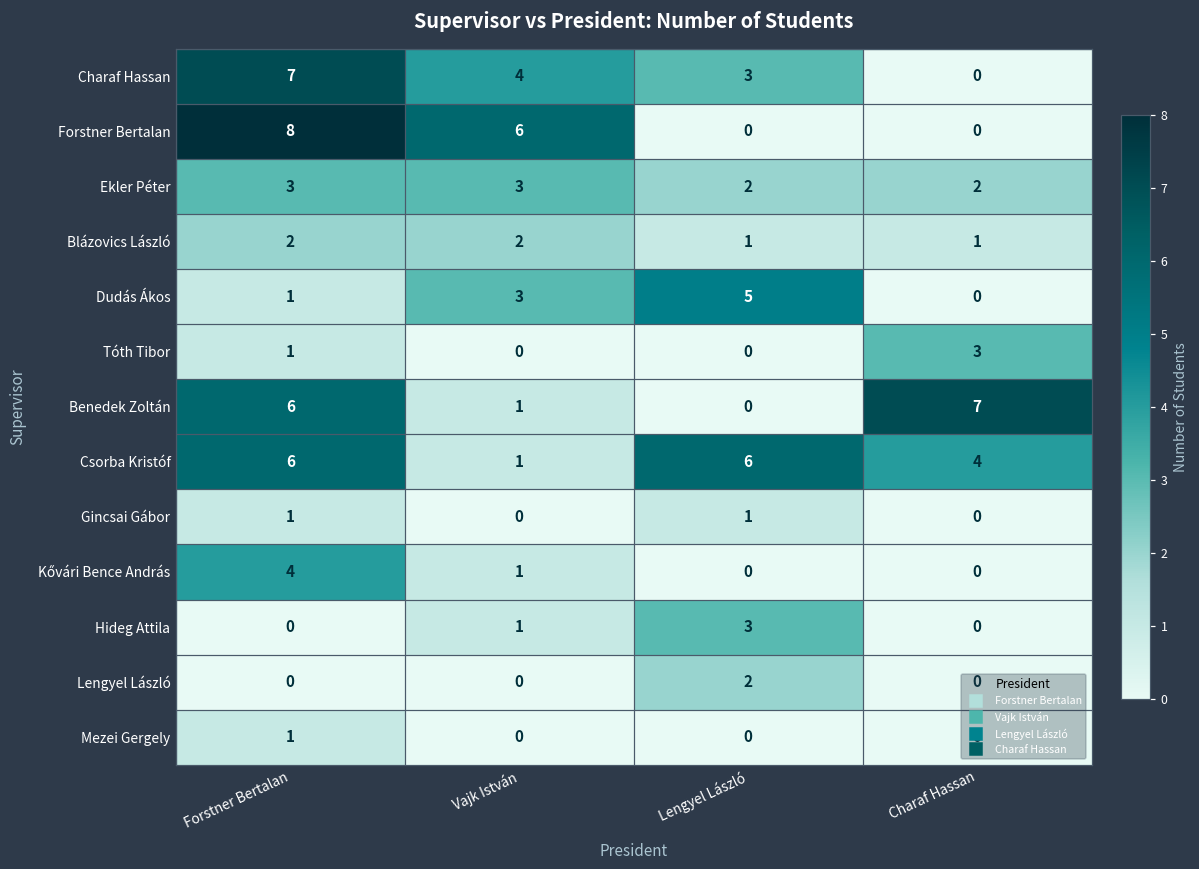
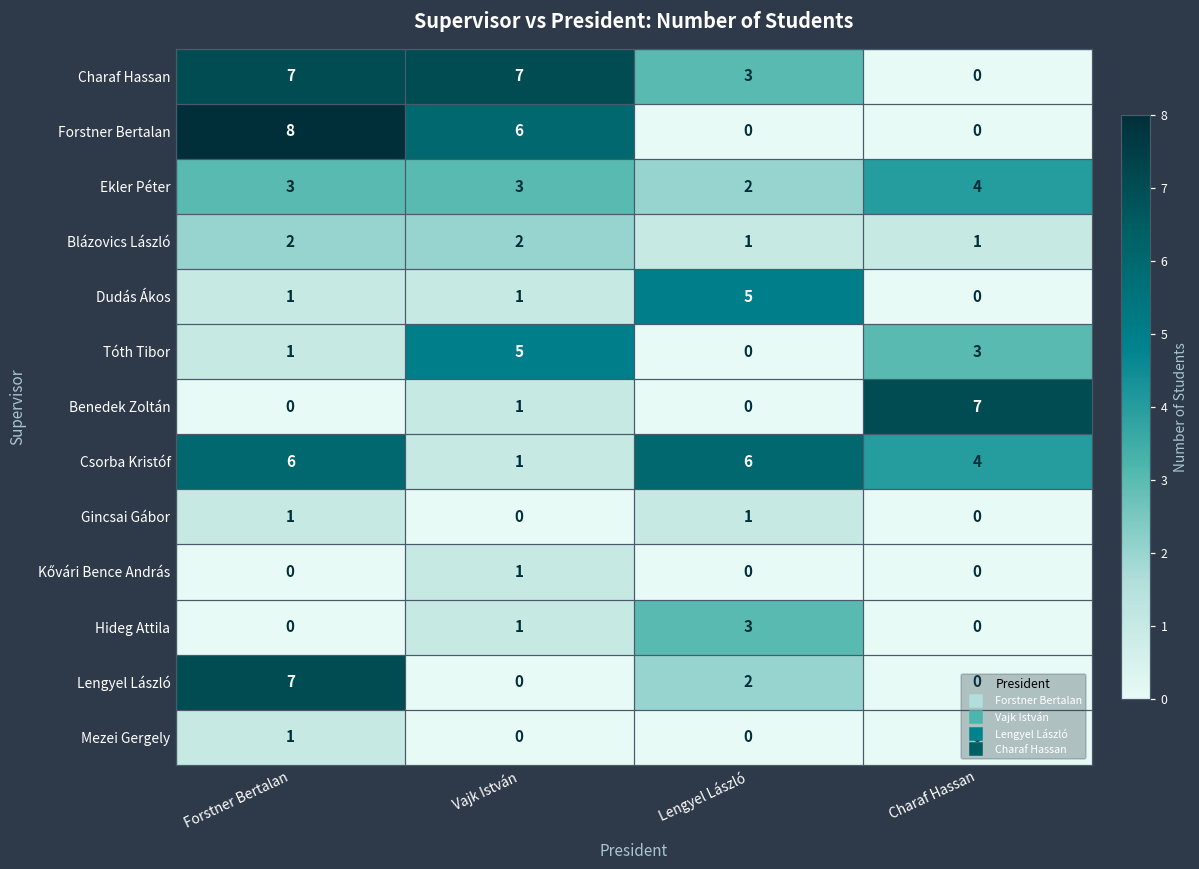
  {
    "Charaf Hassan": {
      "Forstner Bertalan": 7,
-     "Vajk István": 4,
+     "Vajk István": 7,
      "Lengyel László": 3,
      "Charaf Hassan": 0
    },
    "Forstner Bertalan": {
      "Forstner Bertalan": 8,
      "Vajk István": 6,
      "Lengyel László": 0,
      "Charaf Hassan": 0
    },
    "Ekler Péter": {
      "Forstner Bertalan": 3,
      "Vajk István": 3,
      "Lengyel László": 2,
-     "Charaf Hassan": 2
+     "Charaf Hassan": 4
    },
    "Blázovics László": {
      "Forstner Bertalan": 2,
      "Vajk István": 2,
      "Lengyel László": 1,
      "Charaf Hassan": 1
    },
    "Dudás Ákos": {
      "Forstner Bertalan": 1,
-     "Vajk István": 3,
+     "Vajk István": 1,
      "Lengyel László": 5,
      "Charaf Hassan": 0
    },
    "Tóth Tibor": {
      "Forstner Bertalan": 1,
-     "Vajk István": 0,
+     "Vajk István": 5,
      "Lengyel László": 0,
      "Charaf Hassan": 3
    },
    "Benedek Zoltán": {
-     "Forstner Bertalan": 6,
+     "Forstner Bertalan": 0,
      "Vajk István": 1,
      "Lengyel László": 0,
      "Charaf Hassan": 7
    },
    "Csorba Kristóf": {
      "Forstner Bertalan": 6,
      "Vajk István": 1,
      "Lengyel László": 6,
      "Charaf Hassan": 4
    },
    "Gincsai Gábor": {
      "Forstner Bertalan": 1,
      "Vajk István": 0,
      "Lengyel László": 1,
      "Charaf Hassan": 0
    },
    "Kővári Bence András": {
-     "Forstner Bertalan": 4,
+     "Forstner Bertalan": 0,
      "Vajk István": 1,
      "Lengyel László": 0,
      "Charaf Hassan": 0
    },
    "Hideg Attila": {
      "Forstner Bertalan": 0,
      "Vajk István": 1,
      "Lengyel László": 3,
      "Charaf Hassan": 0
    },
    "Lengyel László": {
-     "Forstner Bertalan": 0,
+     "Forstner Bertalan": 7,
      "Vajk István": 0,
      "Lengyel László": 2
    },
    "Mezei Gergely": {
      "Forstner Bertalan": 1,
      "Vajk István": 0,
      "Lengyel László": 0
    }
  }
